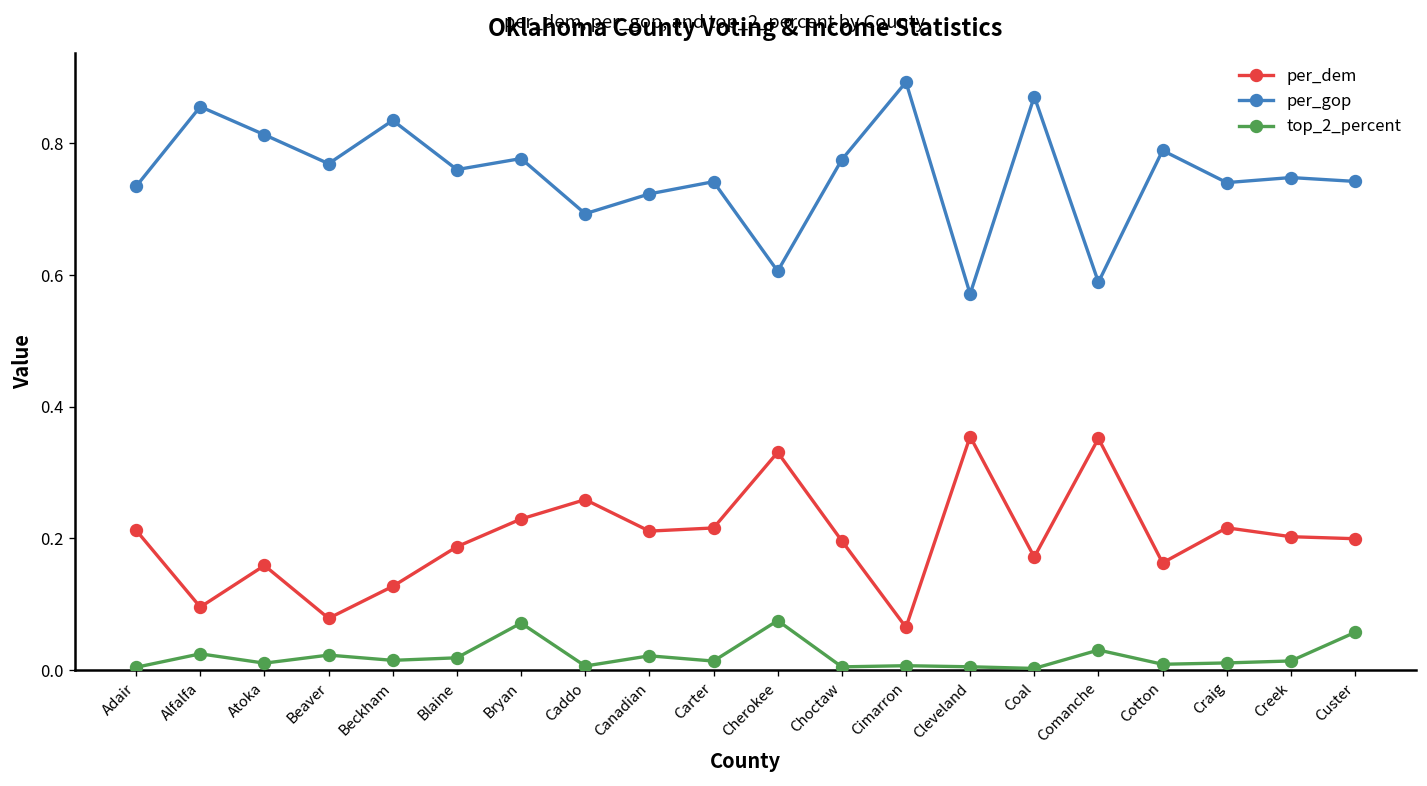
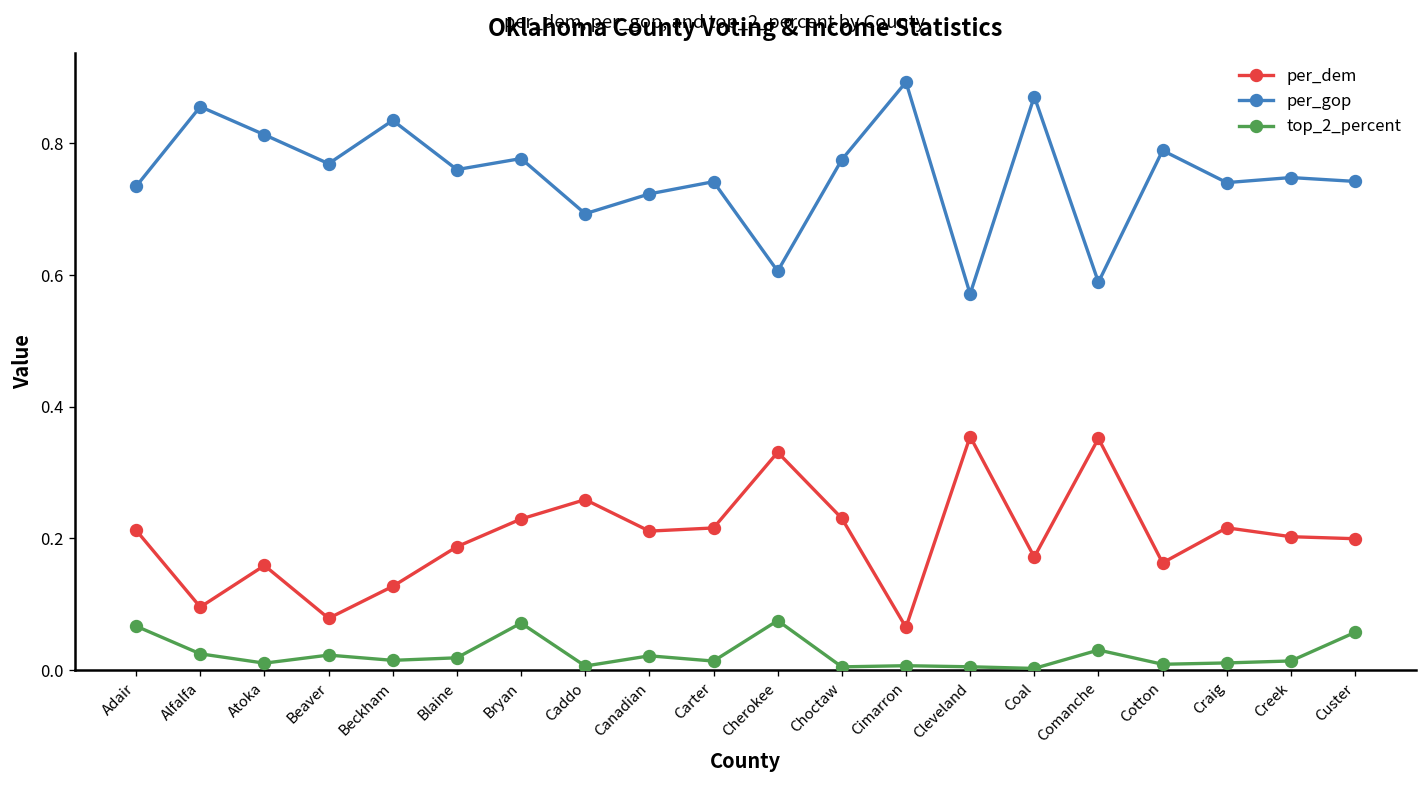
  {
    "per_dem": {
      "Adair": 0.21,
      "Alfalfa": 0.10,
      "Atoka": 0.16,
      "Beaver": 0.08,
      "Beckham": 0.13,
      "Blaine": 0.19,
      "Bryan": 0.23,
      "Caddo": 0.26,
      "Canadian": 0.21,
      "Carter": 0.22,
      "Cherokee": 0.33,
-     "Choctaw": 0.20,
+     "Choctaw": 0.23,
      "Cimarron": 0.06,
      "Cleveland": 0.35,
      "Coal": 0.17,
      "Comanche": 0.35,
      "Cotton": 0.16,
      "Craig": 0.22,
      "Creek": 0.20,
      "Custer": 0.20
    },
    "per_gop": {
      "Adair": 0.73,
      "Alfalfa": 0.86,
      "Atoka": 0.81,
      "Beaver": 0.77,
      "Beckham": 0.84,
      "Blaine": 0.76,
      "Bryan": 0.78,
      "Caddo": 0.69,
      "Canadian": 0.72,
      "Carter": 0.74,
      "Cherokee": 0.61,
      "Choctaw": 0.78,
      "Cimarron": 0.89,
      "Cleveland": 0.57,
      "Coal": 0.87,
      "Comanche": 0.59,
      "Cotton": 0.79,
      "Craig": 0.74,
      "Creek": 0.75,
      "Custer": 0.74
    },
    "top_2_percent": {
-     "Adair": 0.00,
+     "Adair": 0.07,
      "Alfalfa": 0.02,
      "Atoka": 0.01,
      "Beaver": 0.02,
      "Beckham": 0.01,
      "Blaine": 0.02,
      "Bryan": 0.07,
      "Caddo": 0.01,
      "Canadian": 0.02,
      "Carter": 0.01,
      "Cherokee": 0.08,
      "Choctaw": 0.00,
      "Cimarron": 0.01,
      "Cleveland": 0.01,
      "Coal": 0.00,
      "Comanche": 0.03,
      "Cotton": 0.01,
      "Craig": 0.01,
      "Creek": 0.01,
      "Custer": 0.06
    }
  }
